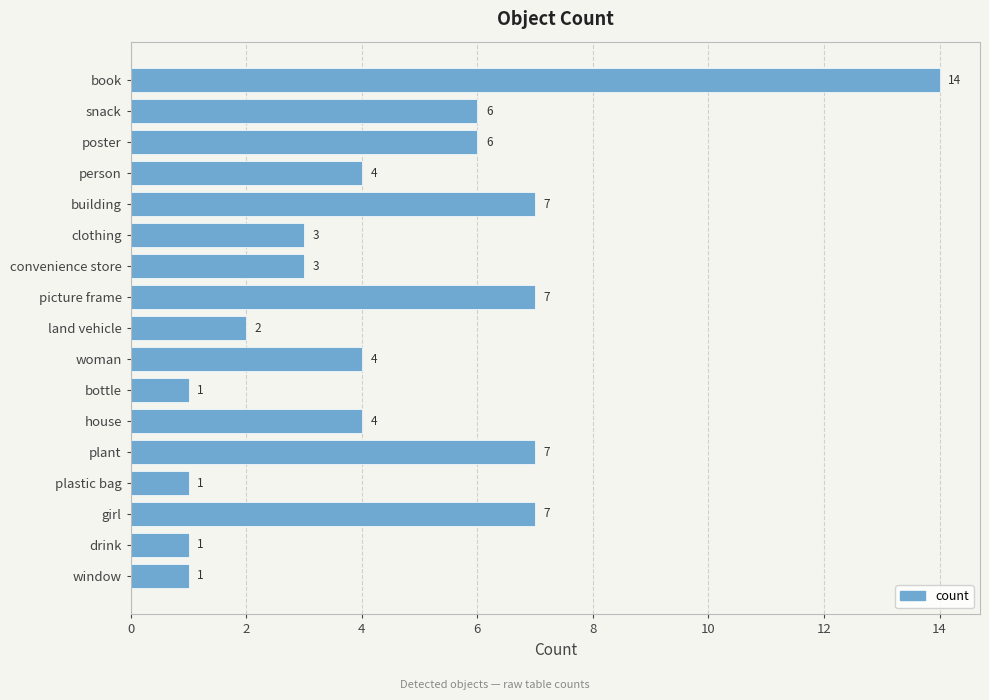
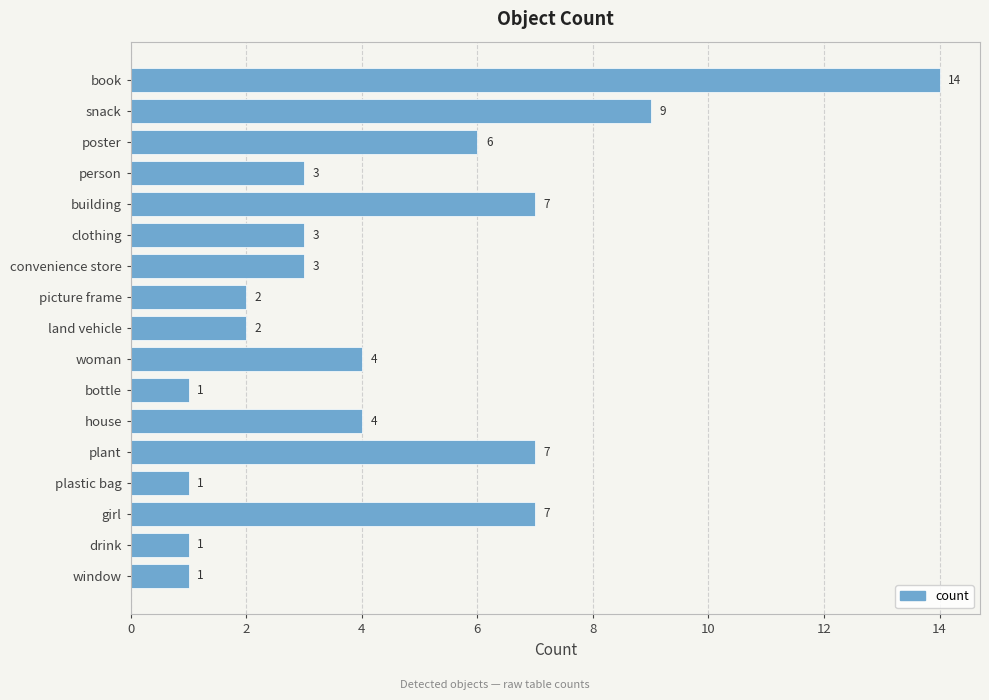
  {
    "book": 14,
-   "snack": 6,
+   "snack": 9,
    "poster": 6,
-   "person": 4,
+   "person": 3,
    "building": 7,
    "clothing": 3,
    "convenience store": 3,
-   "picture frame": 7,
+   "picture frame": 2,
    "land vehicle": 2,
    "woman": 4,
    "bottle": 1,
    "house": 4,
    "plant": 7,
    "plastic bag": 1,
    "girl": 7,
    "drink": 1,
    "window": 1
  }
